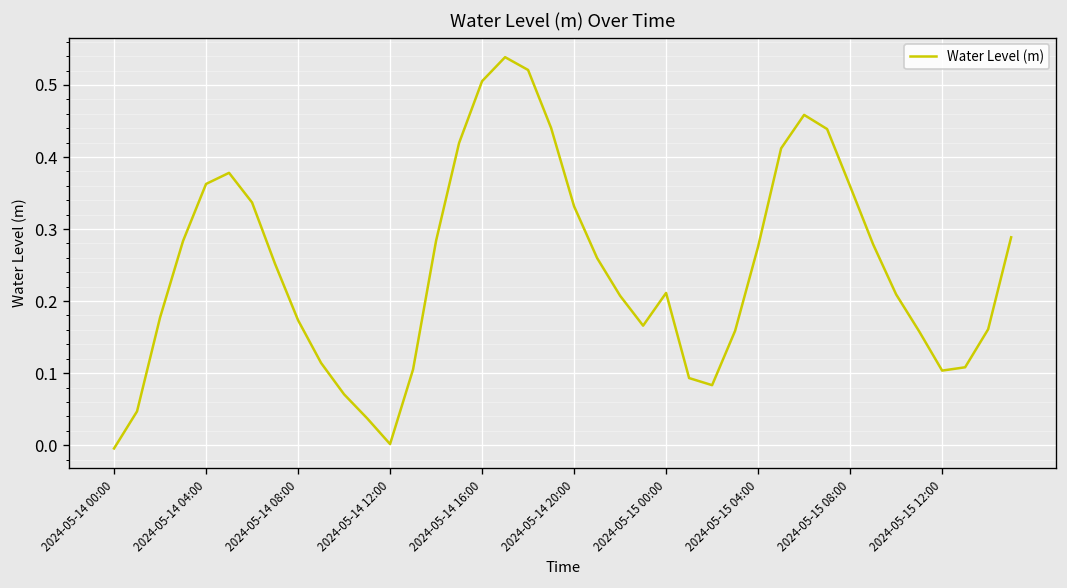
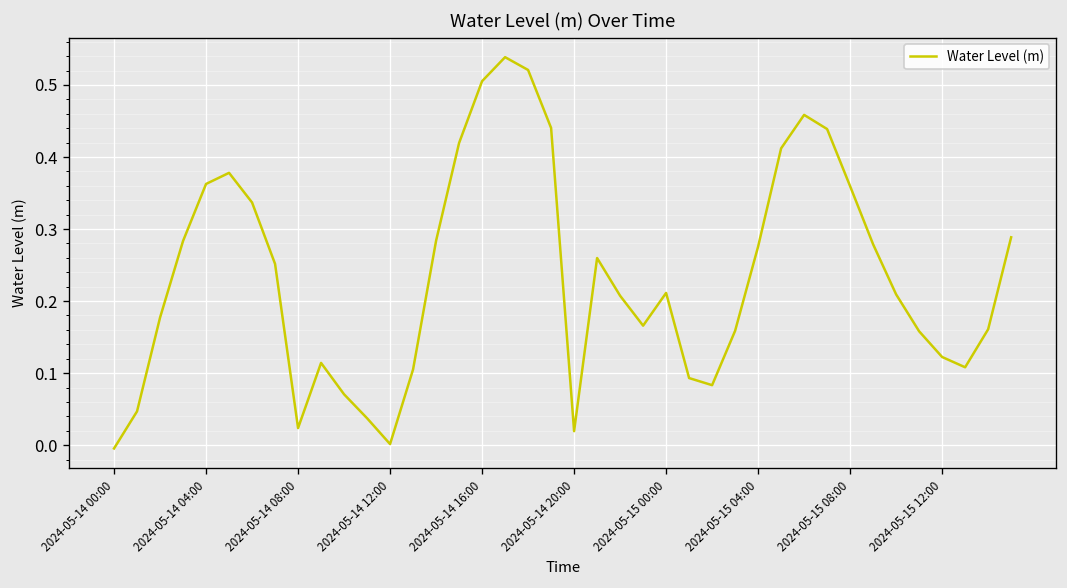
  {
    "2024-05-14 00:00": 0.00,
    "2024-05-14 04:00": 0.36,
-   "2024-05-14 08:00": 0.17,
+   "2024-05-14 08:00": 0.02,
    "2024-05-14 12:00": 0.00,
    "2024-05-14 16:00": 0.51,
-   "2024-05-14 20:00": 0.33,
+   "2024-05-14 20:00": 0.02,
    "2024-05-15 00:00": 0.21,
    "2024-05-15 04:00": 0.28,
    "2024-05-15 08:00": 0.36,
-   "2024-05-15 12:00": 0.10
+   "2024-05-15 12:00": 0.12
  }
